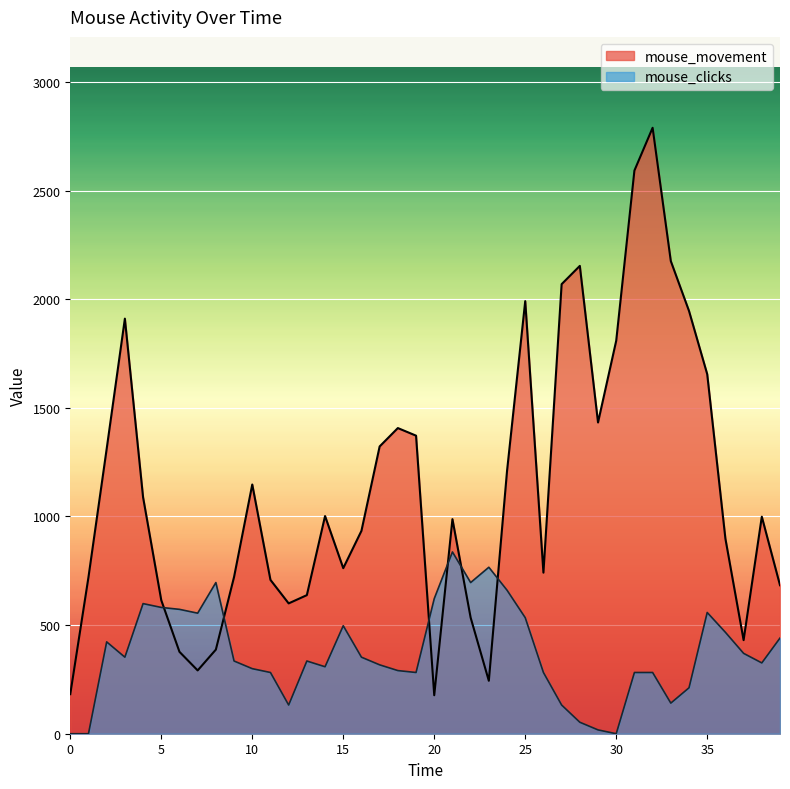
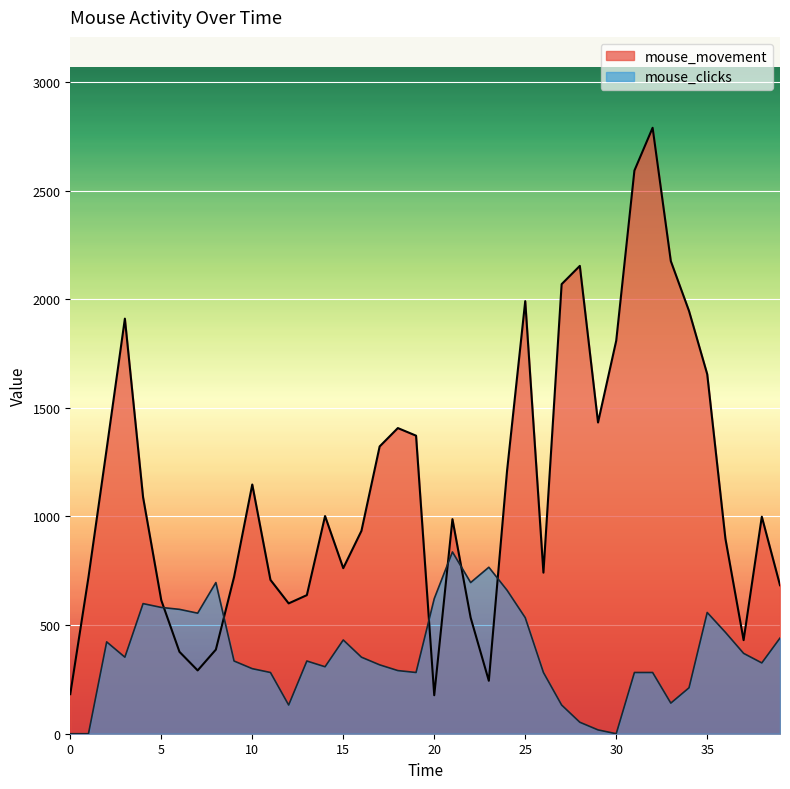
  {
    "mouse_movement": {
      "0": 180,
      "5": 610,
      "10": 1150,
      "15": 760,
      "20": 180,
      "25": 1990,
      "30": 1810,
      "35": 1660
    },
    "mouse_clicks": {
      "0": 0,
      "5": 580,
      "10": 300,
-     "15": 500,
+     "15": 430,
      "20": 620,
      "25": 530,
      "30": 0,
      "35": 560
    }
  }
